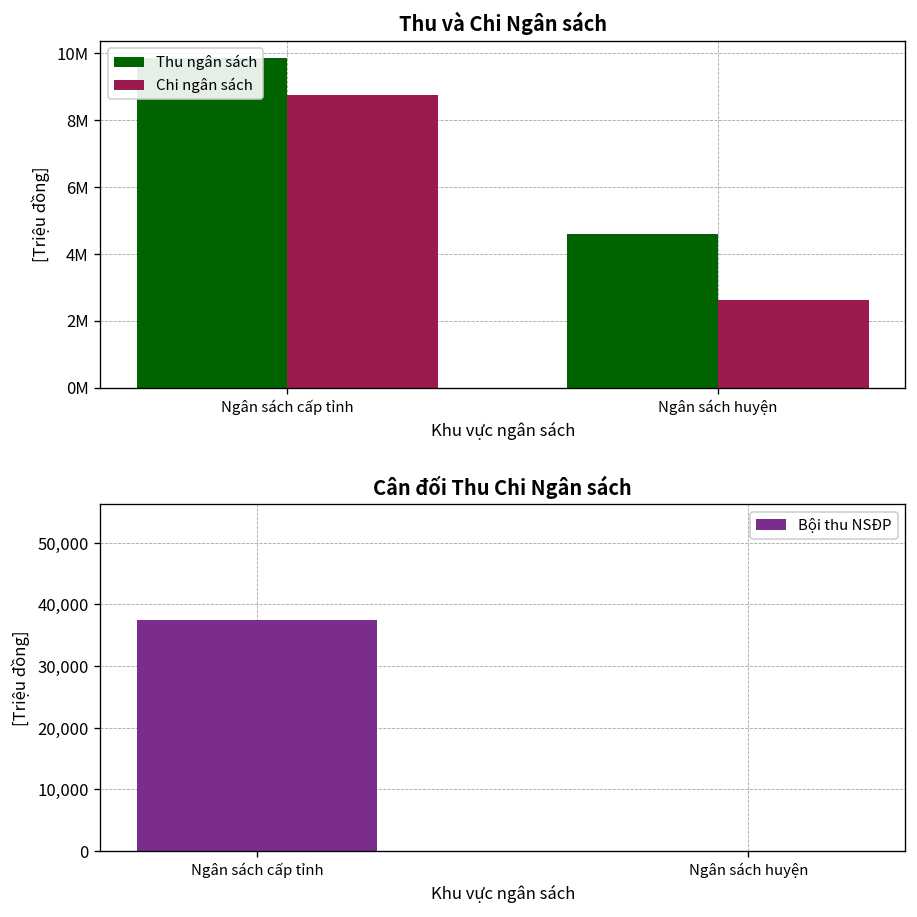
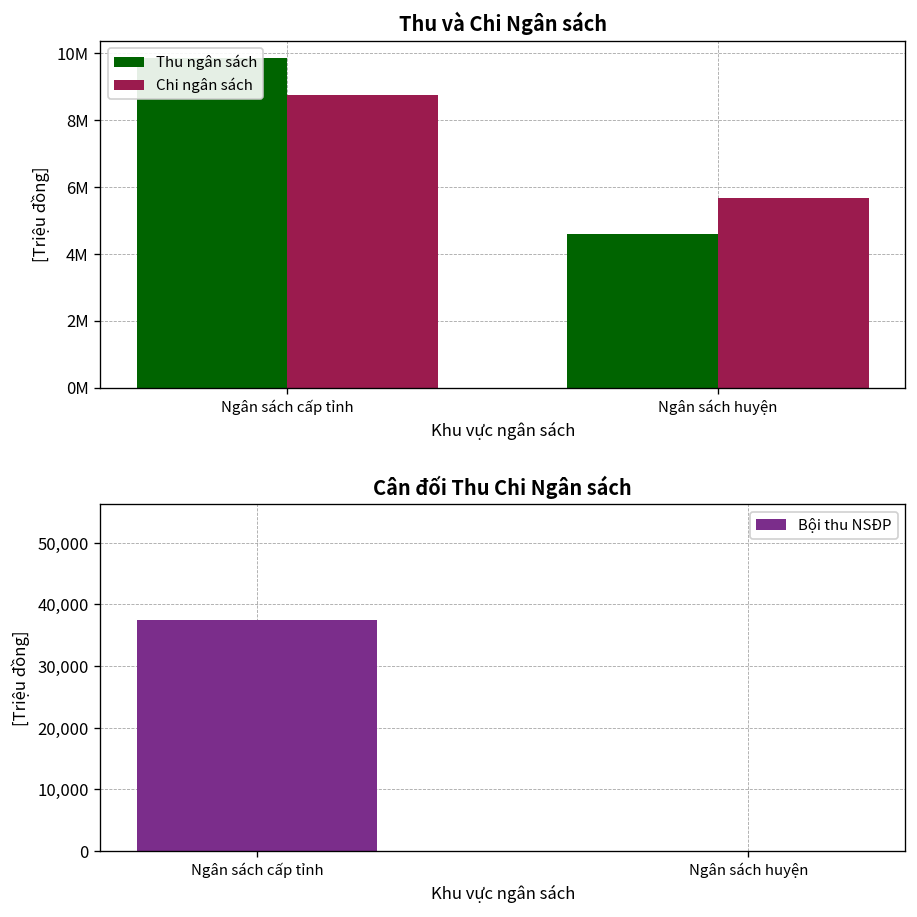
  {
    "Thu và Chi Ngân sách": {
      "Thu ngân sách": {
        "Ngân sách huyện": "4600000"
      },
      "Chi ngân sách": {
        "Ngân sách cấp tỉnh": "8700000",
-       "Ngân sách huyện": "2600000"
+       "Ngân sách huyện": "5700000"
      }
    },
    "Cân đối Thu Chi Ngân sách": {
      "Ngân sách cấp tỉnh": "38,000",
      "Ngân sách huyện": "0"
    }
  }
